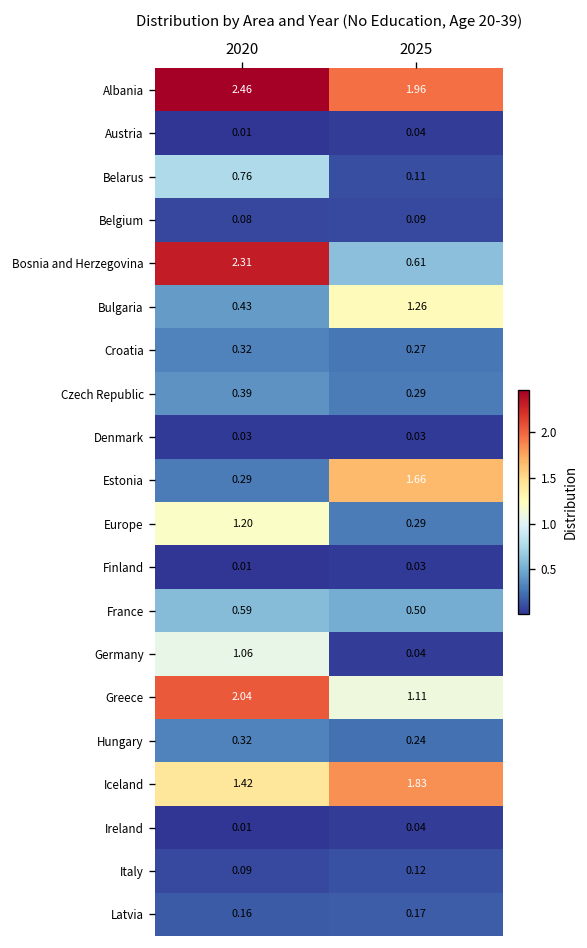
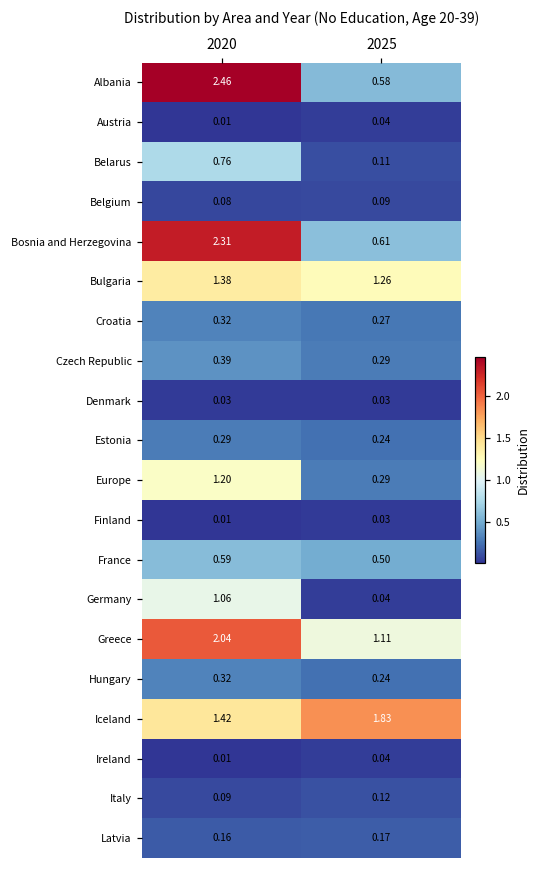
  {
    "Albania": {
      "2020": 2.46,
-     "2025": 1.96
+     "2025": 0.58
    },
    "Austria": {
      "2020": 0.01,
      "2025": 0.04
    },
    "Belarus": {
      "2020": 0.76,
      "2025": 0.11
    },
    "Belgium": {
      "2020": 0.08,
      "2025": 0.09
    },
    "Bosnia and Herzegovina": {
      "2020": 2.31,
      "2025": 0.61
    },
    "Bulgaria": {
-     "2020": 0.43,
+     "2020": 1.38,
      "2025": 1.26
    },
    "Croatia": {
      "2020": 0.32,
      "2025": 0.27
    },
    "Czech Republic": {
      "2020": 0.39,
      "2025": 0.29
    },
    "Denmark": {
      "2020": 0.03,
      "2025": 0.03
    },
    "Estonia": {
      "2020": 0.29,
-     "2025": 1.66
+     "2025": 0.24
    },
    "Europe": {
      "2020": 1.20,
      "2025": 0.29
    },
    "Finland": {
      "2020": 0.01,
      "2025": 0.03
    },
    "France": {
      "2020": 0.59,
      "2025": 0.50
    },
    "Germany": {
      "2020": 1.06,
      "2025": 0.04
    },
    "Greece": {
      "2020": 2.04,
      "2025": 1.11
    },
    "Hungary": {
      "2020": 0.32,
      "2025": 0.24
    },
    "Iceland": {
      "2020": 1.42,
      "2025": 1.83
    },
    "Ireland": {
      "2020": 0.01,
      "2025": 0.04
    },
    "Italy": {
      "2020": 0.09,
      "2025": 0.12
    },
    "Latvia": {
      "2020": 0.16,
      "2025": 0.17
    }
  }
